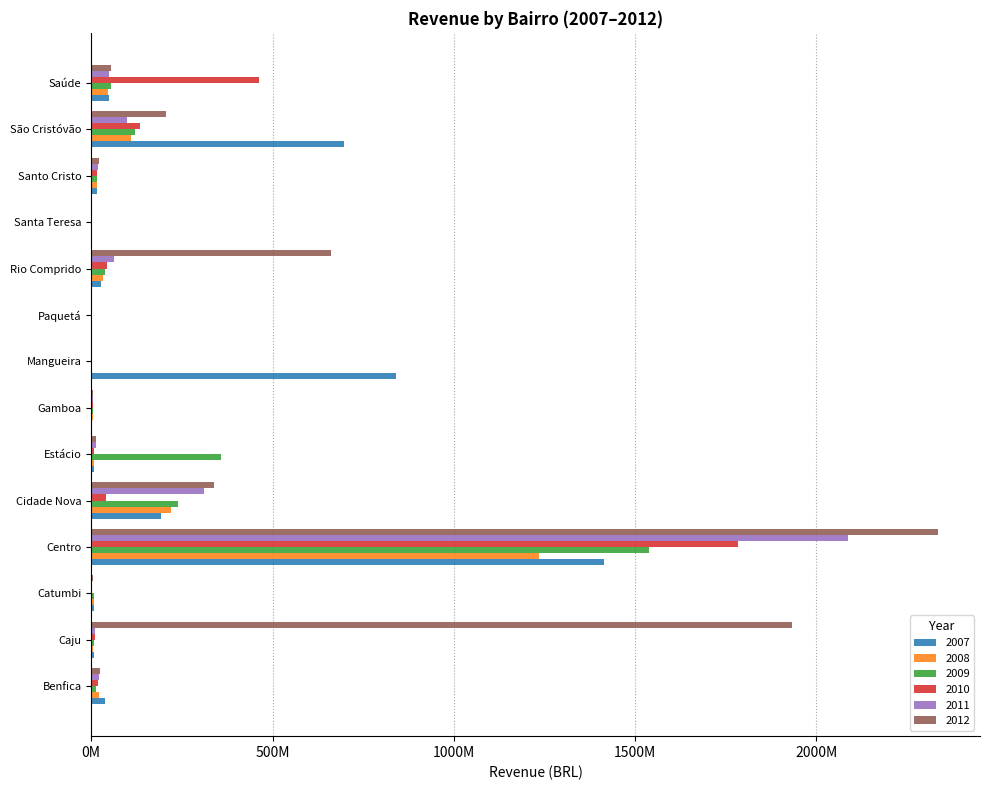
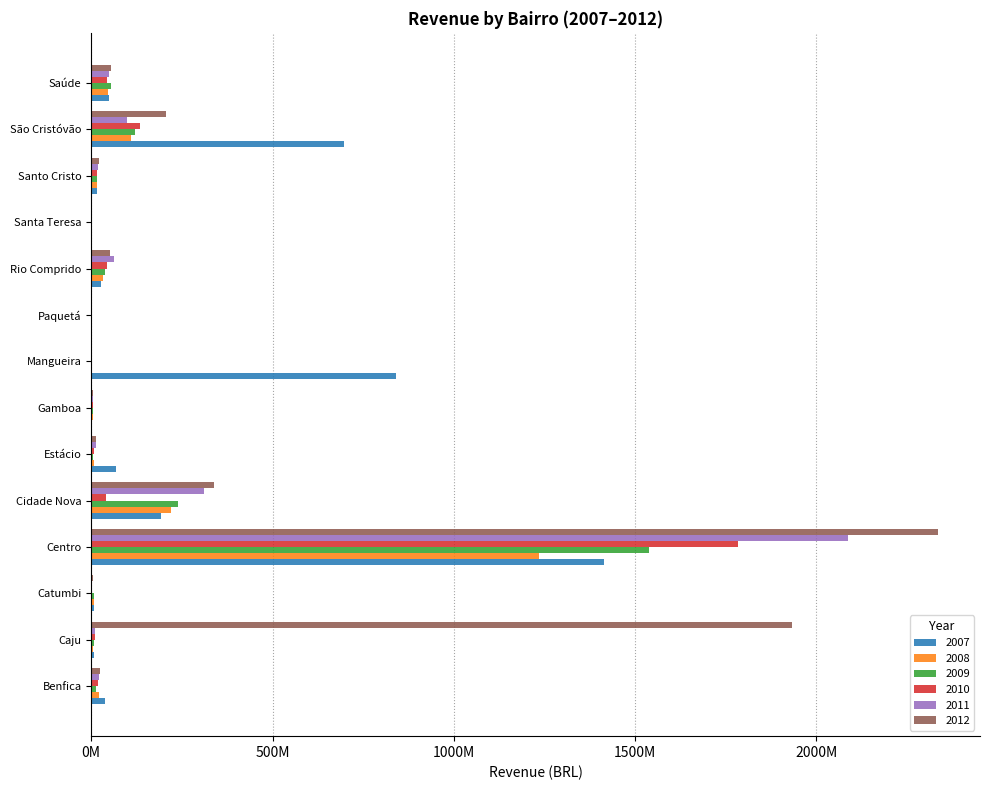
  {
    "2007": {
      "Saúde": 50000000,
      "São Cristóvão": 700000000,
      "Santo Cristo": 10000000,
      "Rio Comprido": 30000000,
      "Mangueira": 840000000,
-     "Estácio": 10000000,
+     "Estácio": 70000000,
      "Cidade Nova": 190000000,
      "Centro": 1420000000,
      "Caju": 10000000,
      "Benfica": 40000000
    },
    "2008": {
      "Saúde": 50000000,
      "São Cristóvão": 110000000,
      "Santo Cristo": 20000000,
      "Rio Comprido": 30000000,
      "Estácio": 10000000,
      "Cidade Nova": 220000000,
      "Centro": 1240000000,
      "Benfica": 20000000
    },
    "2009": {
      "Saúde": 50000000,
      "São Cristóvão": 120000000,
      "Santo Cristo": 10000000,
      "Rio Comprido": 40000000,
-     "Estácio": 360000000,
+     "Estácio": 10000000,
      "Cidade Nova": 240000000,
      "Centro": 1540000000,
      "Catumbi": 10000000,
      "Benfica": 10000000
    },
    "2010": {
-     "Saúde": 460000000,
+     "Saúde": 40000000,
      "São Cristóvão": 130000000,
      "Santo Cristo": 20000000,
      "Rio Comprido": 40000000,
      "Estácio": 10000000,
      "Cidade Nova": 40000000,
      "Centro": 1780000000,
      "Caju": 10000000,
      "Benfica": 20000000
    },
    "2011": {
      "Saúde": 50000000,
      "São Cristóvão": 100000000,
      "Santo Cristo": 20000000,
      "Rio Comprido": 60000000,
      "Estácio": 10000000,
      "Cidade Nova": 310000000,
      "Centro": 2090000000,
      "Caju": 10000000,
      "Benfica": 20000000
    },
    "2012": {
      "Saúde": 50000000,
      "São Cristóvão": 210000000,
      "Santo Cristo": 20000000,
-     "Rio Comprido": 660000000,
+     "Rio Comprido": 50000000,
      "Estácio": 10000000,
      "Cidade Nova": 340000000,
      "Centro": 2330000000,
      "Caju": 1930000000,
      "Benfica": 20000000
    }
  }
